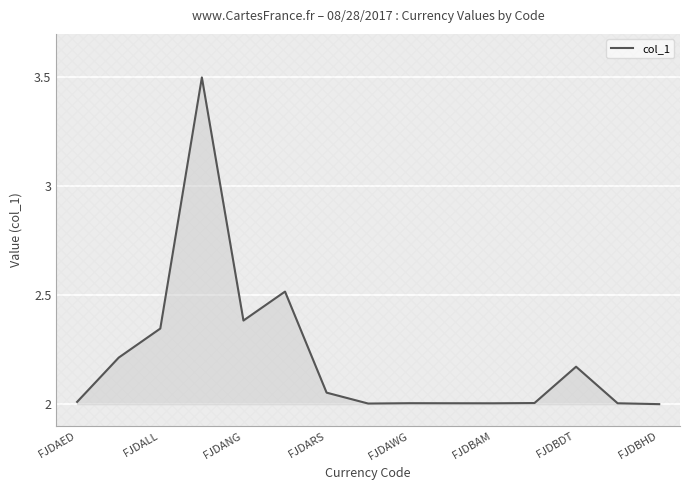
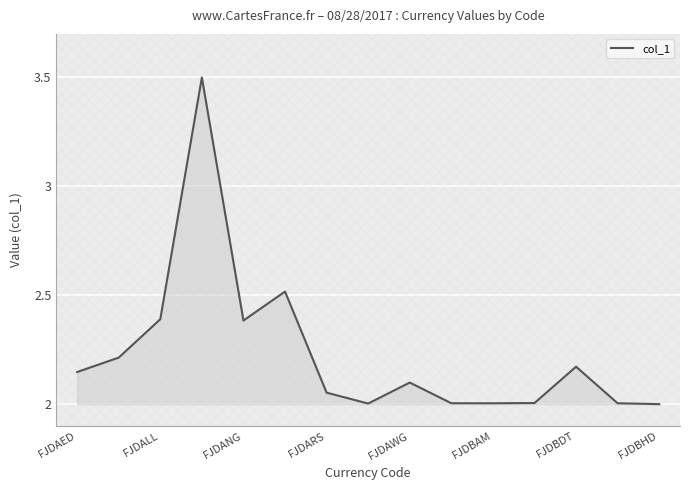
  {
-   "FJDAED": 2.01,
-   "FJDALL": 2.35,
+   "FJDAED": 2.15,
+   "FJDALL": 2.39,
    "FJDANG": 2.38,
    "FJDARS": 2.05,
-   "FJDAWG": 2.00,
+   "FJDAWG": 2.10,
    "FJDBAM": 2.00,
    "FJDBDT": 2.17,
    "FJDBHD": 2.00
  }
